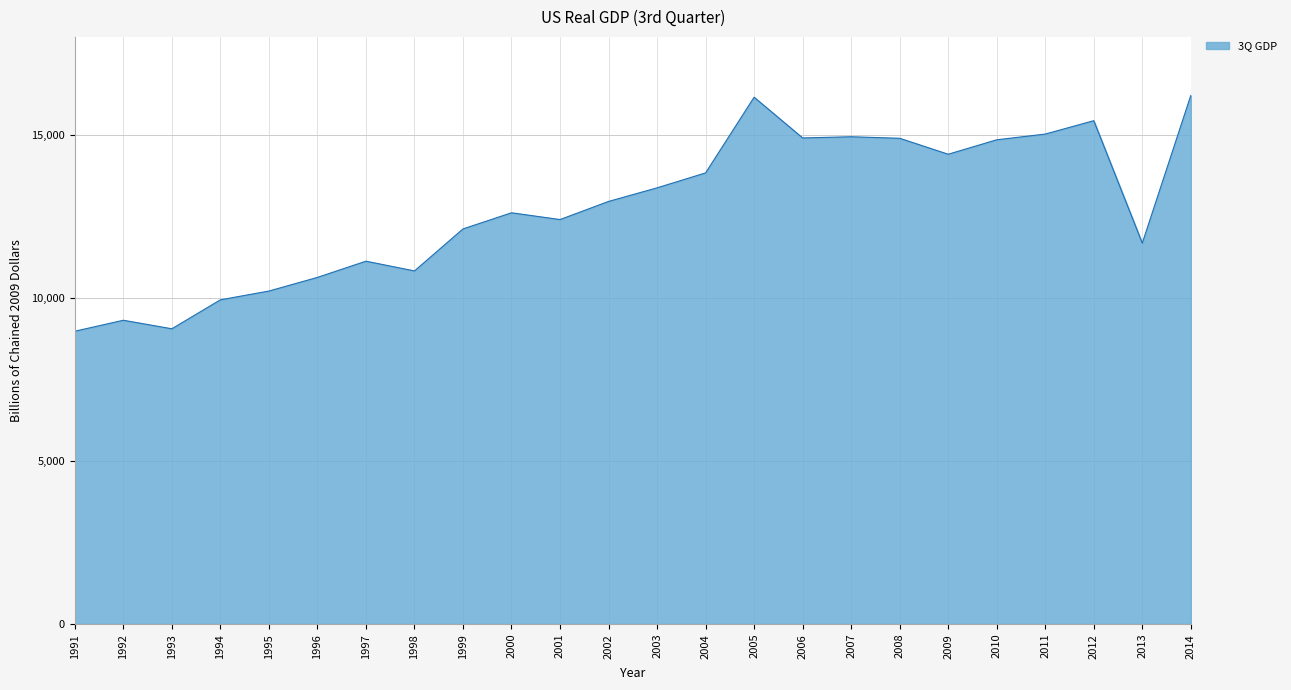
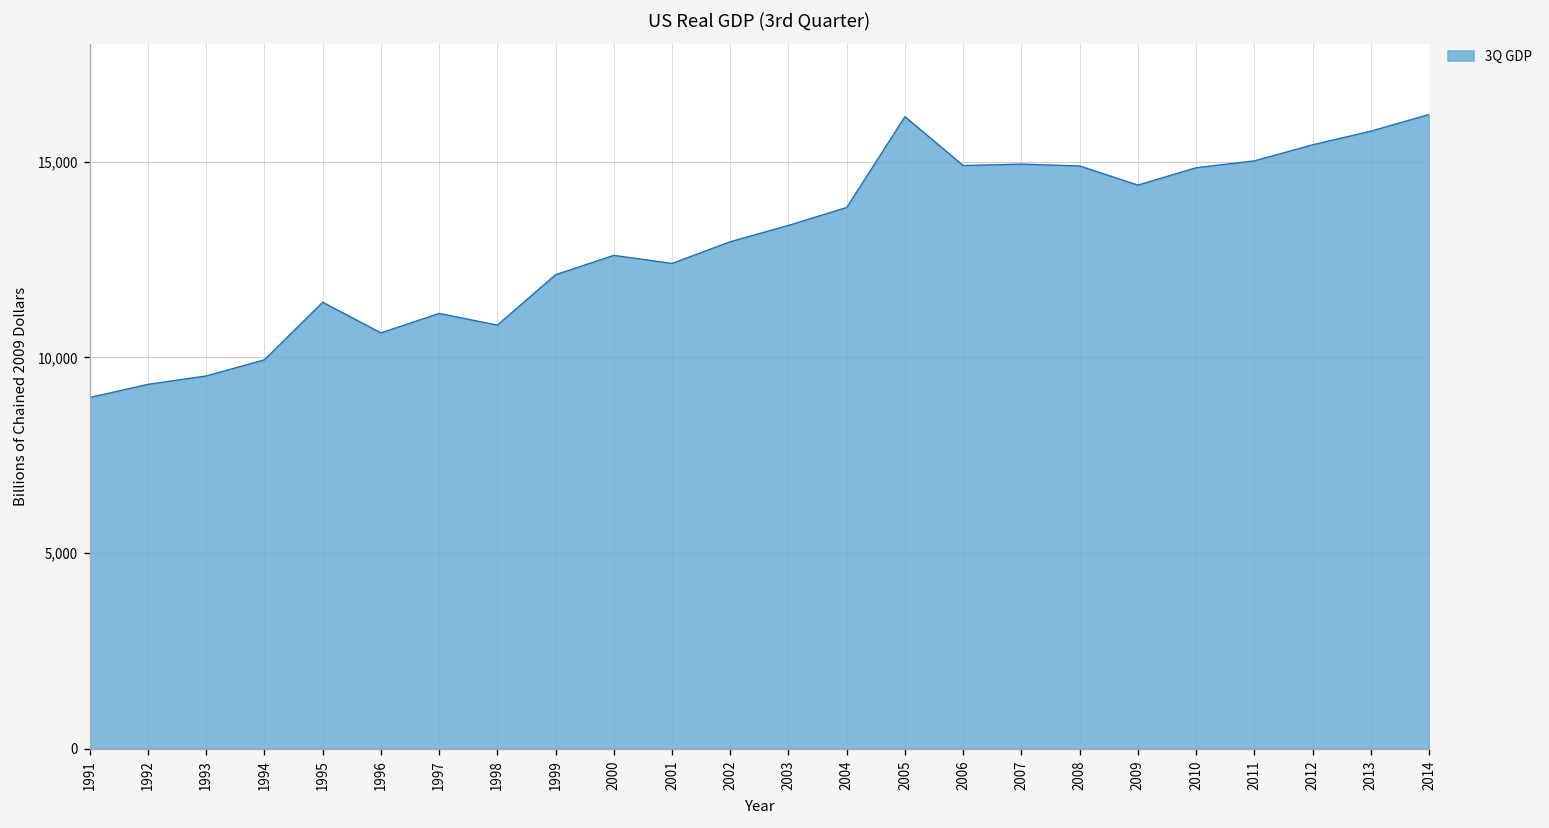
  {
    "1991": "9,000",
    "1992": "9,300",
-   "1993": "9,100",
+   "1993": "9,500",
    "1994": "9,900",
-   "1995": "10,200",
+   "1995": "11,400",
    "1996": "10,600",
    "1997": "11,100",
    "1998": "10,800",
    "1999": "12,100",
    "2000": "12,600",
    "2001": "12,400",
    "2002": "13,000",
    "2003": "13,400",
    "2004": "13,800",
    "2005": "16,200",
    "2006": "14,900",
    "2007": "14,900",
    "2008": "14,900",
    "2009": "14,400",
    "2010": "14,800",
    "2011": "15,000",
    "2012": "15,400",
-   "2013": "11,700",
+   "2013": "15,800",
    "2014": "16,200"
  }
